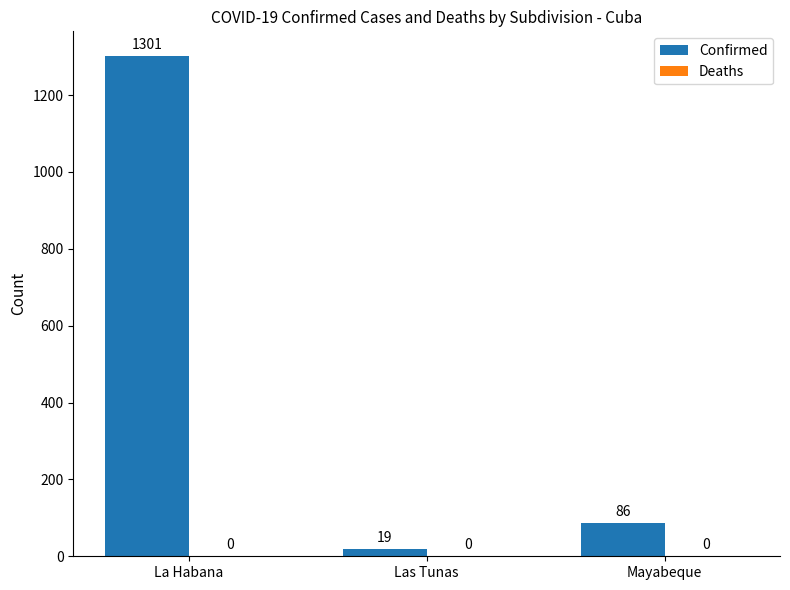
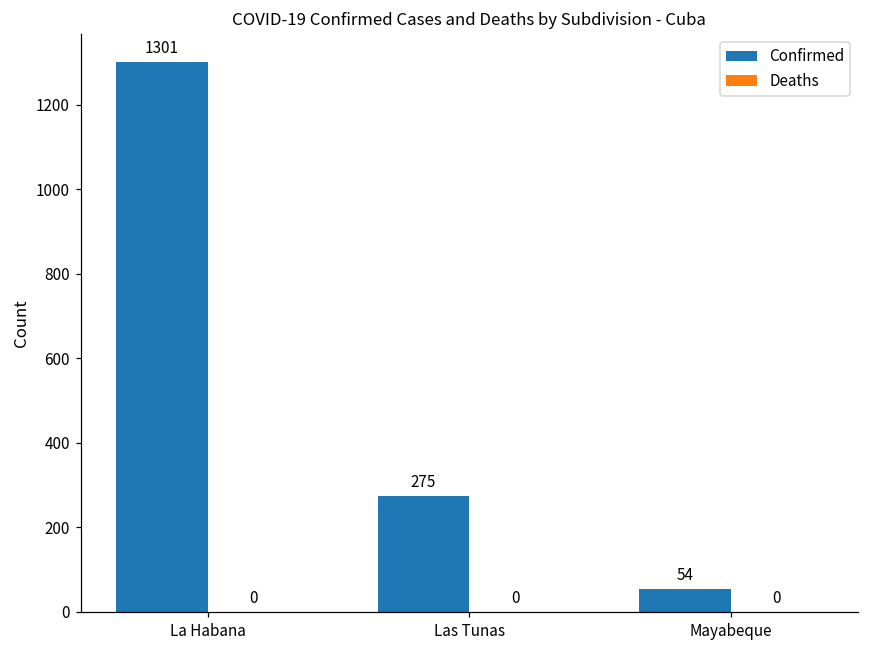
  {
    "Confirmed": {
      "La Habana": 1301,
-     "Las Tunas": 19,
-     "Mayabeque": 86
+     "Las Tunas": 275,
+     "Mayabeque": 54
    },
    "Deaths": {
      "La Habana": 0,
      "Las Tunas": 0,
      "Mayabeque": 0
    }
  }
